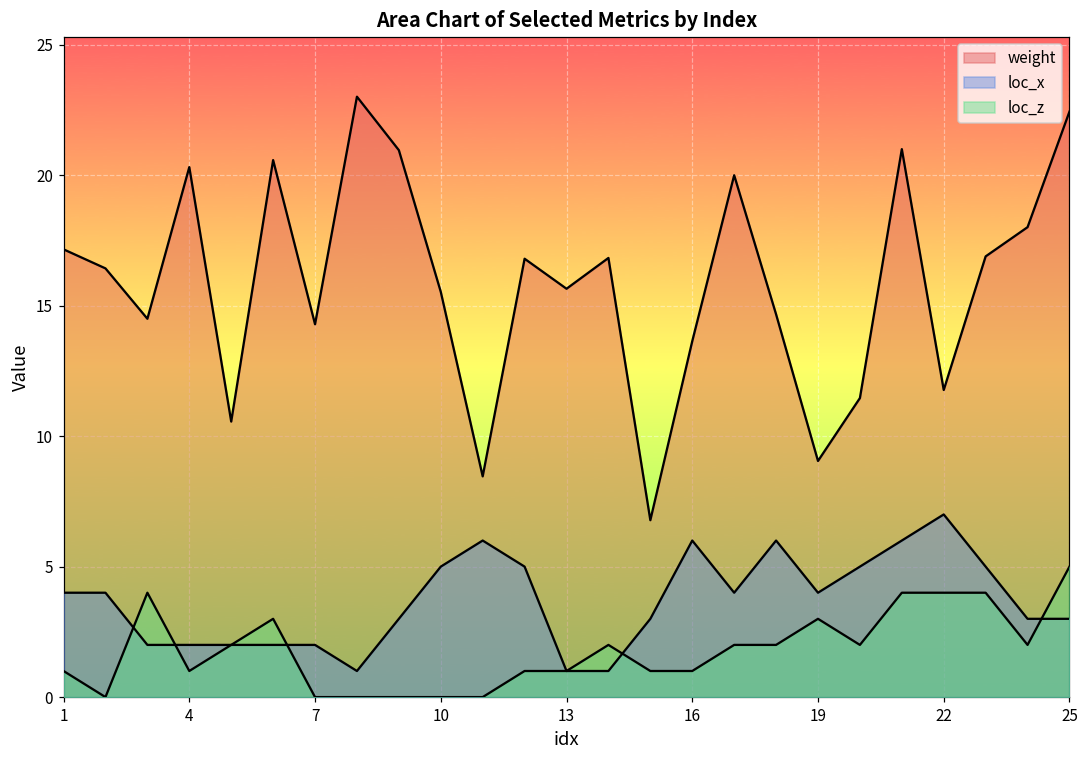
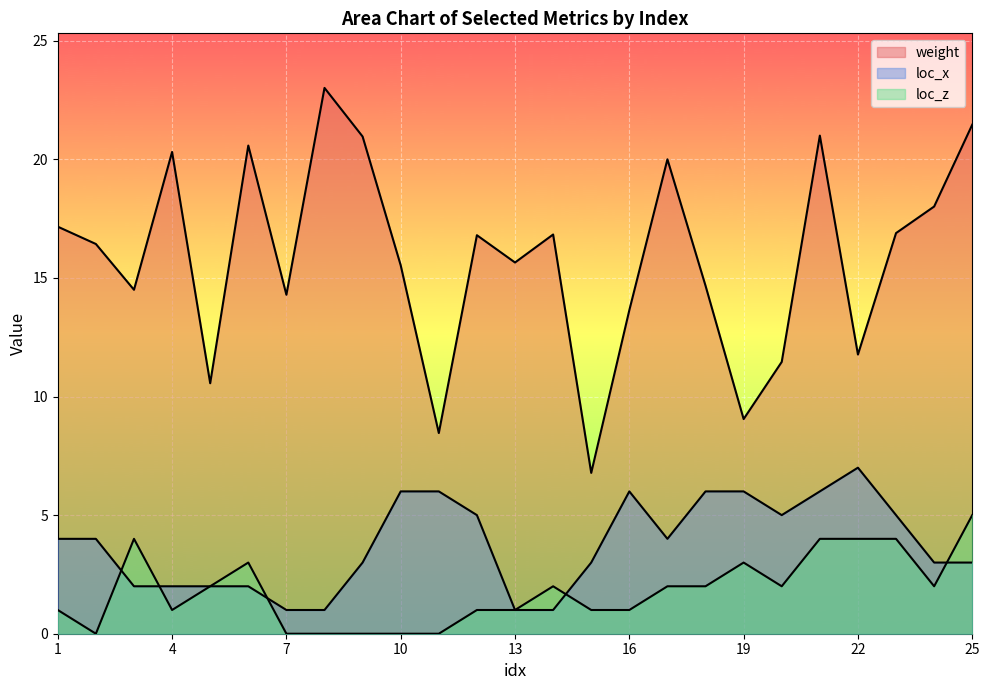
  {
    "weight": {
      "1": 17.2,
      "4": 20.3,
      "7": 14.3,
      "10": 15.5,
      "13": 15.7,
      "16": 13.6,
      "19": 9.1,
      "22": 11.8,
-     "25": 22.4
+     "25": 21.5
    },
    "loc_x": {
      "1": 4,
      "4": 2,
-     "7": 2,
-     "10": 5,
+     "7": 1,
+     "10": 6,
      "16": 6,
-     "19": 4,
+     "19": 6,
      "22": 7,
      "25": 3
    },
    "loc_z": {
      "1": 1.0,
      "4": 1.0,
      "7": 0.0,
      "10": 0.0,
      "16": 1.0,
      "19": 3.0,
      "22": 4.0,
      "25": 5.0
    }
  }
